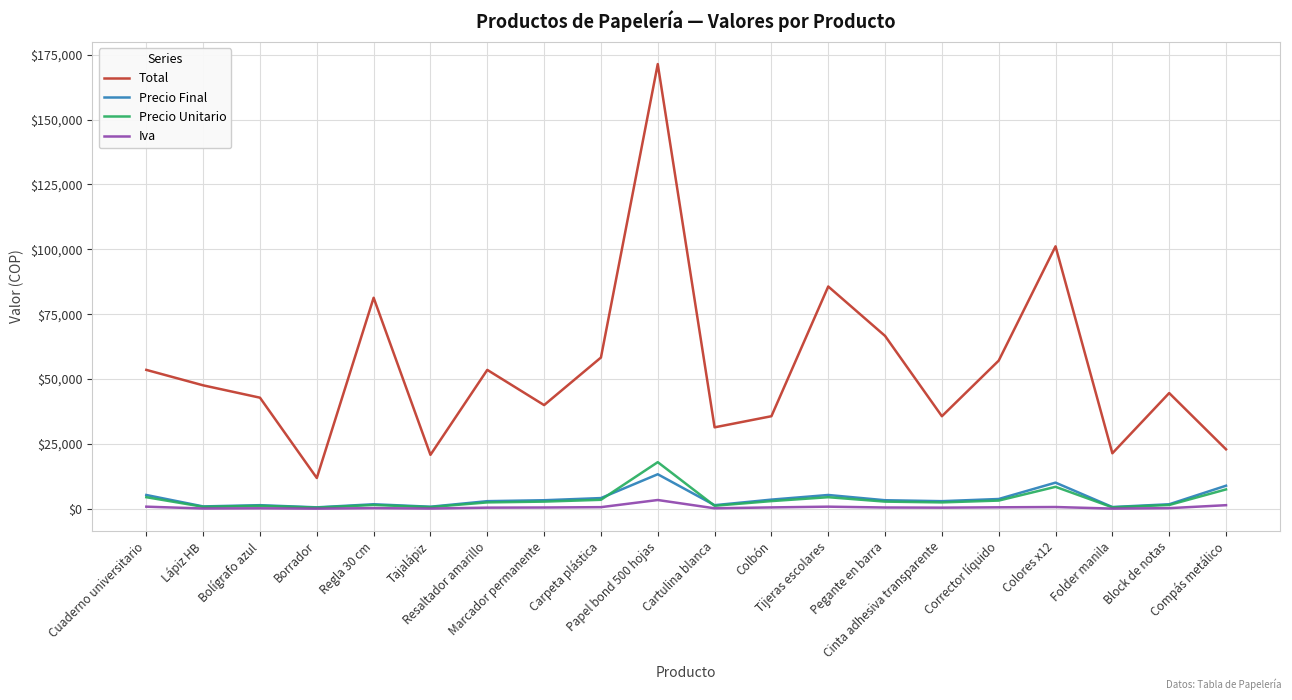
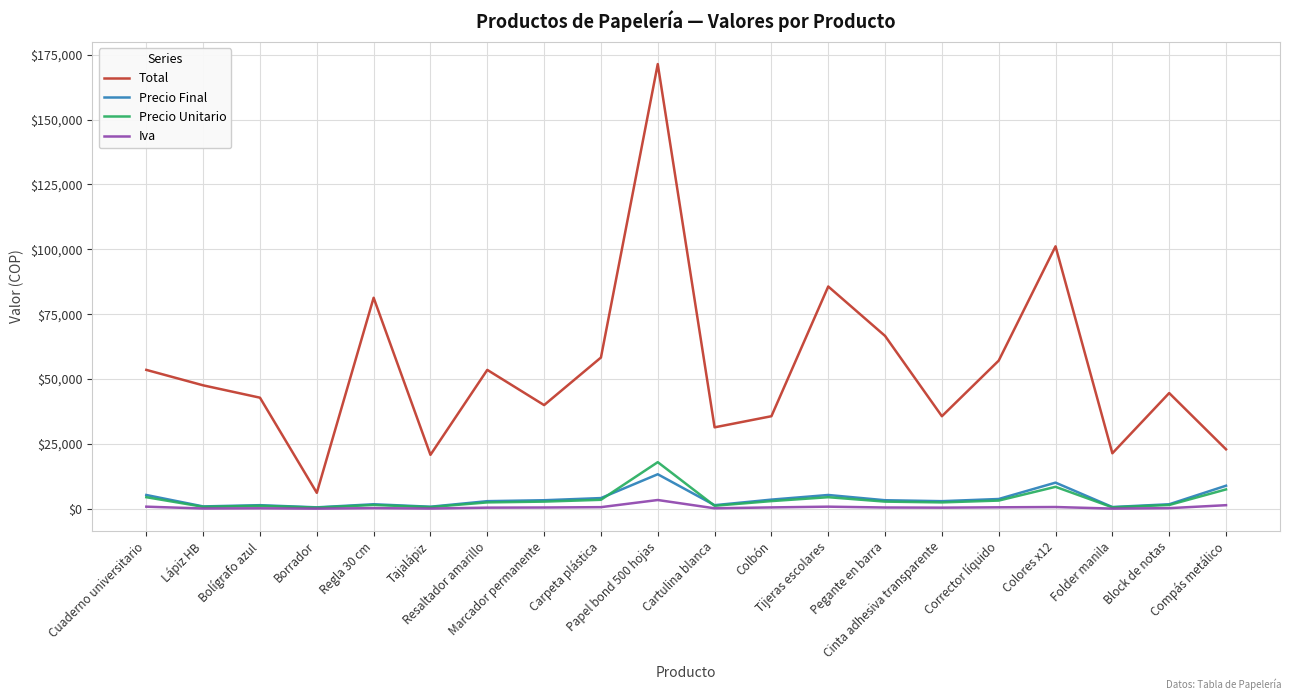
  {
    "Total": {
      "Cuaderno universitario": "$54,000",
      "Lápiz HB": "$48,000",
      "Bolígrafo azul": "$43,000",
-     "Borrador": "$12,000",
+     "Borrador": "$6,000",
      "Regla 30 cm": "$81,000",
      "Tajalápiz": "$21,000",
      "Resaltador amarillo": "$54,000",
      "Marcador permanente": "$40,000",
      "Carpeta plástica": "$58,000",
      "Papel bond 500 hojas": "$171,000",
      "Cartulina blanca": "$31,000",
      "Colbón": "$36,000",
      "Tijeras escolares": "$86,000",
      "Pegante en barra": "$67,000",
      "Cinta adhesiva transparente": "$36,000",
      "Corrector líquido": "$57,000",
      "Colores x12": "$101,000",
      "Folder manila": "$21,000",
      "Block de notas": "$45,000",
      "Compás metálico": "$23,000"
    },
    "Precio Final": {
      "Papel bond 500 hojas": "$13,000",
      "Colores x12": "$10,000",
      "Compás metálico": "$9,000"
    },
    "Precio Unitario": {
      "Papel bond 500 hojas": "$18,000",
      "Colores x12": "$9,000",
      "Compás metálico": "$8,000"
    },
    "Iva": {
      "Cuaderno universitario": "$1,000",
      "Regla 30 cm": "$0",
      "Resaltador amarillo": "$0",
      "Marcador permanente": "$1,000",
      "Carpeta plástica": "$1,000",
      "Papel bond 500 hojas": "$3,000",
      "Colbón": "$1,000",
      "Tijeras escolares": "$1,000",
      "Pegante en barra": "$1,000",
      "Cinta adhesiva transparente": "$0",
      "Corrector líquido": "$1,000",
      "Colores x12": "$1,000",
      "Block de notas": "$0",
      "Compás metálico": "$1,000"
    }
  }
